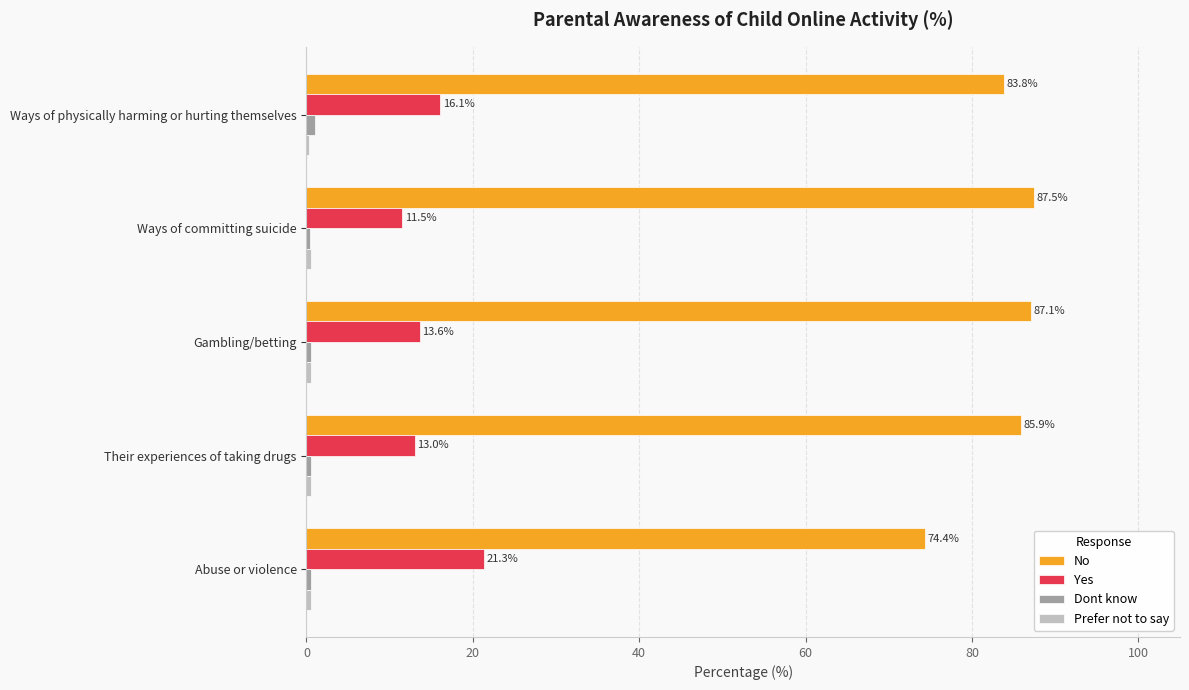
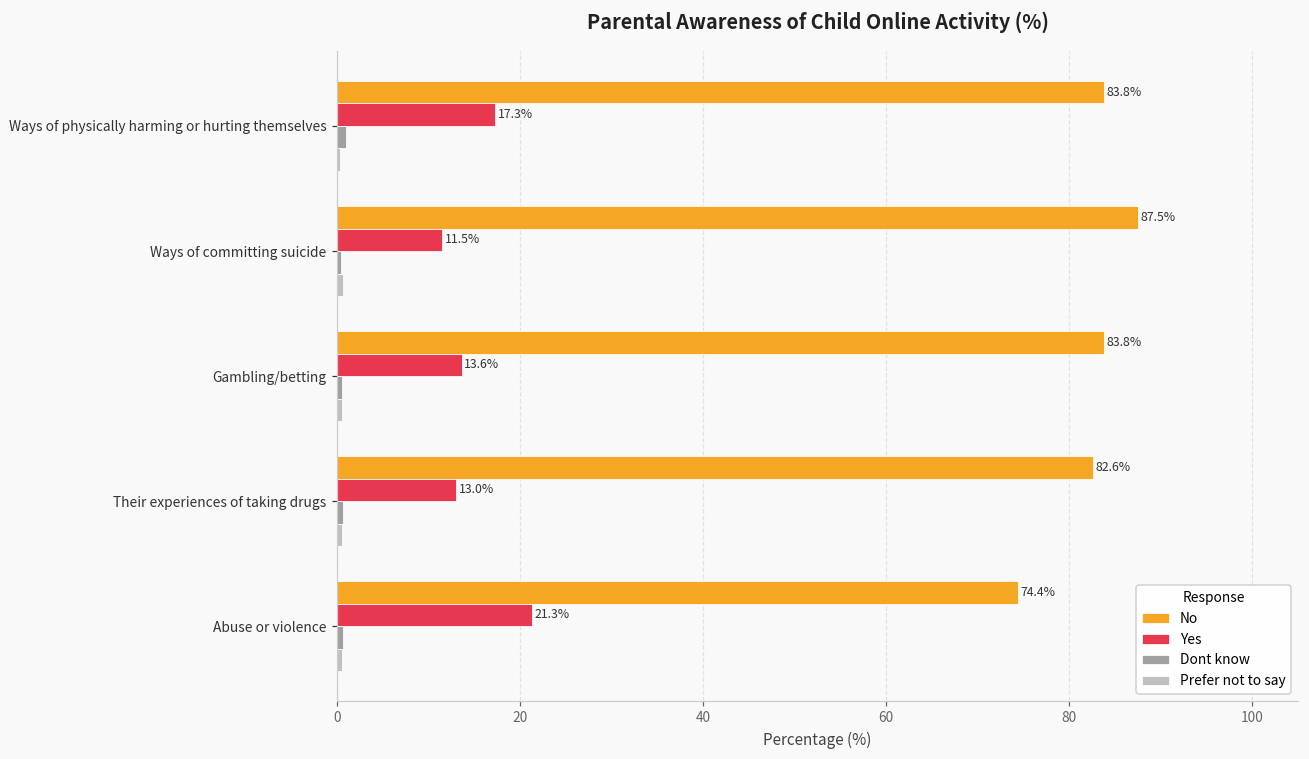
  {
    "No": {
      "Ways of physically harming or hurting themselves": "83.8%",
      "Ways of committing suicide": "87.5%",
-     "Gambling/betting": "87.1%",
-     "Their experiences of taking drugs": "85.9%",
+     "Gambling/betting": "83.8%",
+     "Their experiences of taking drugs": "82.6%",
      "Abuse or violence": "74.4%"
    },
    "Yes": {
-     "Ways of physically harming or hurting themselves": "16.1%",
+     "Ways of physically harming or hurting themselves": "17.3%",
      "Ways of committing suicide": "11.5%",
      "Gambling/betting": "13.6%",
      "Their experiences of taking drugs": "13.0%",
      "Abuse or violence": "21.3%"
    }
  }
